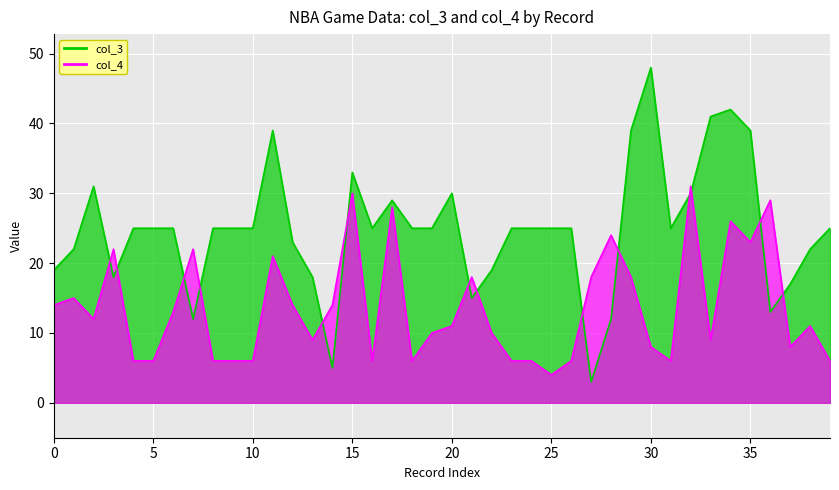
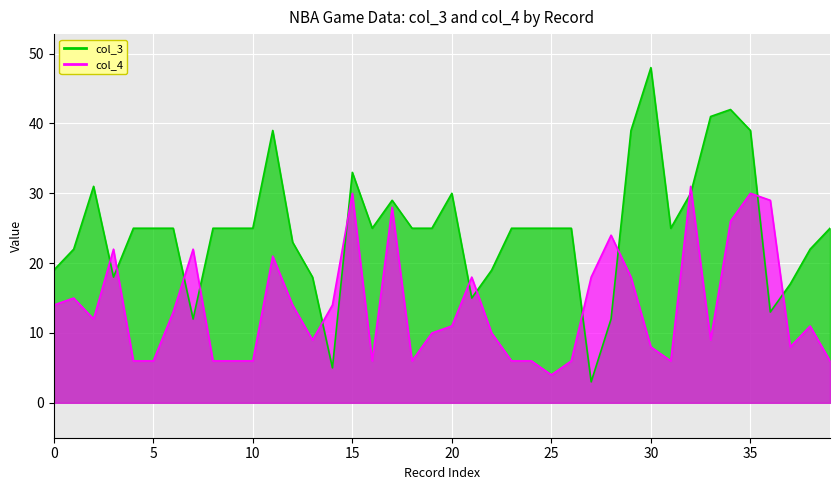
  {
    "col_3": {
      "0": 19,
      "5": 25,
      "10": 25,
      "15": 33,
      "20": 30,
      "25": 25,
      "30": 48,
      "35": 39
    },
    "col_4": {
      "0": 14,
      "5": 6,
      "10": 6,
      "15": 30,
      "20": 11,
      "25": 4,
      "30": 8,
-     "35": 23
+     "35": 30
    }
  }
